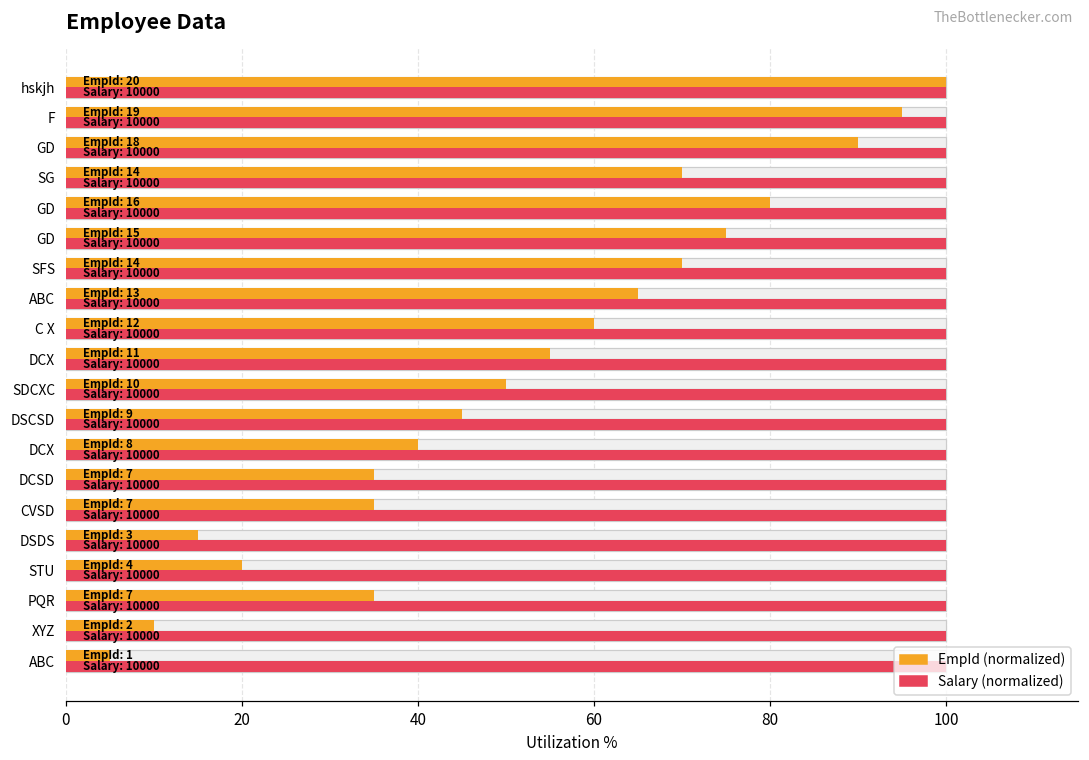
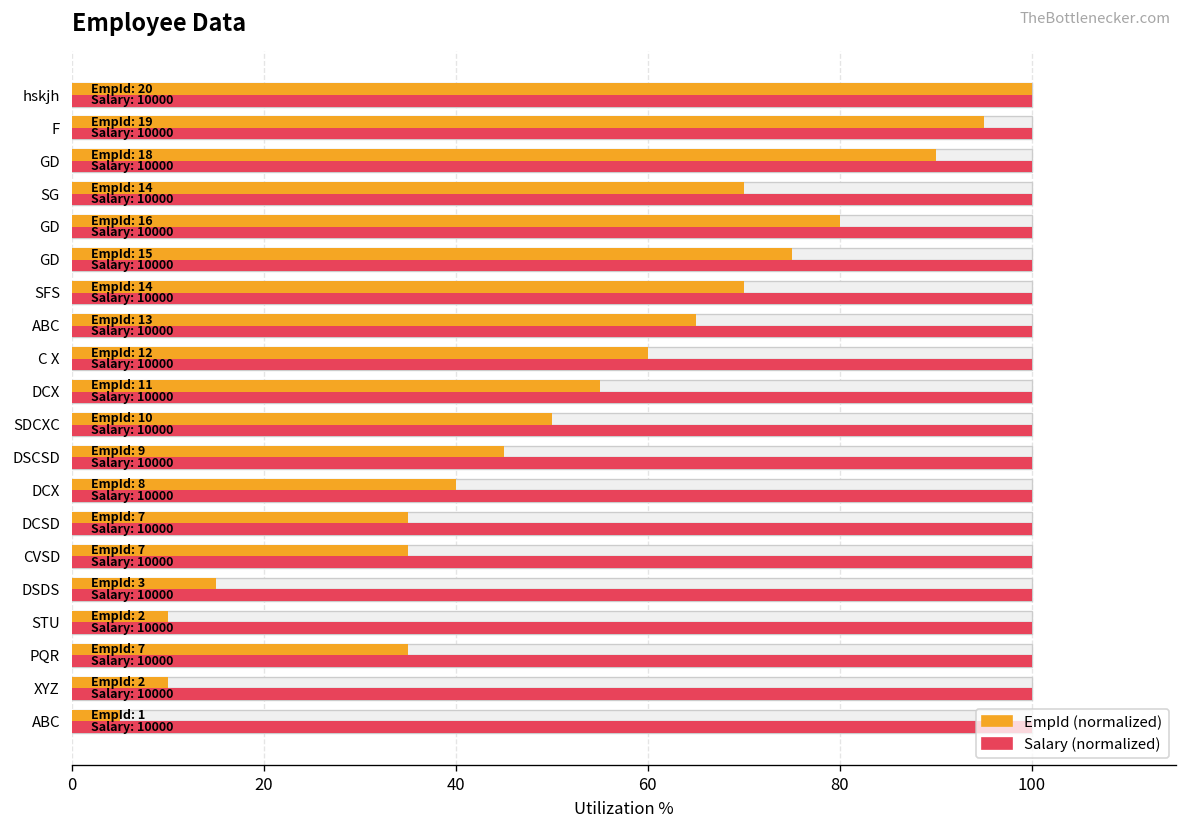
  {
    "EmpId (normalized)": {
-     "STU": 4
+     "STU": 2
    }
  }
